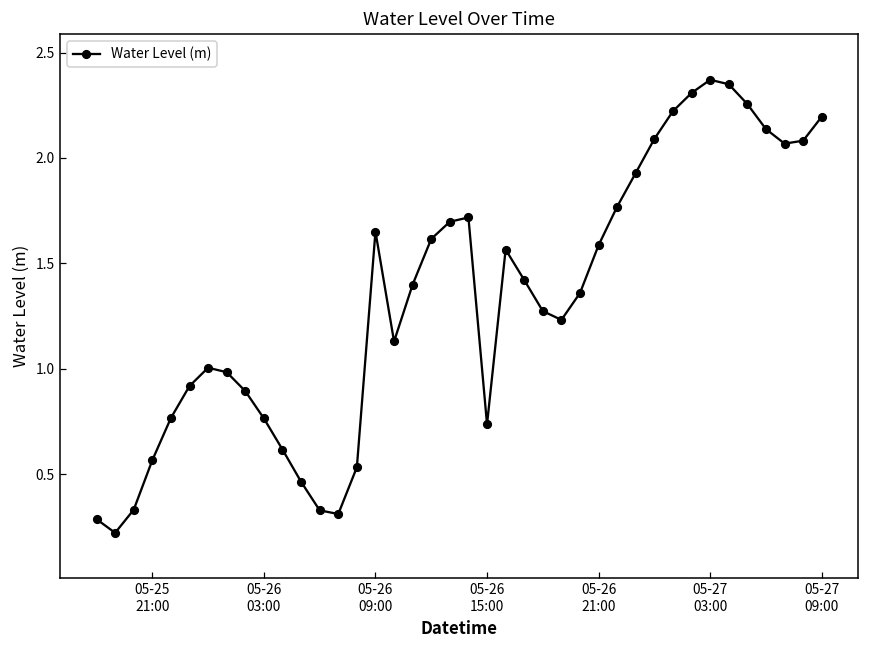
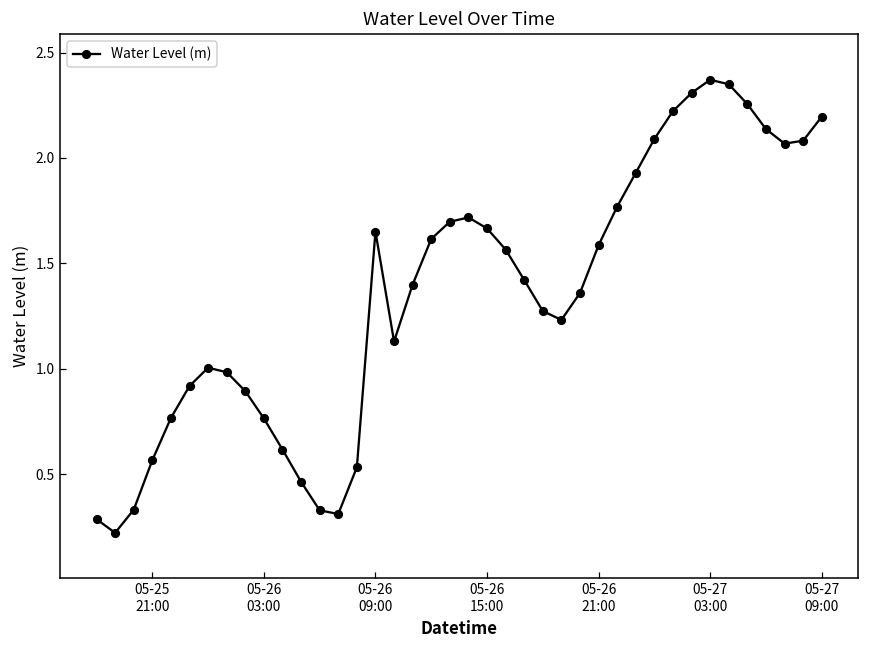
  {
    "05-25 21:00": 0.57,
    "05-26 03:00": 0.76,
    "05-26 09:00": 1.65,
-   "05-26 15:00": 0.74,
+   "05-26 15:00": 1.67,
    "05-26 21:00": 1.59,
    "05-27 03:00": 2.37,
    "05-27 09:00": 2.20
  }
